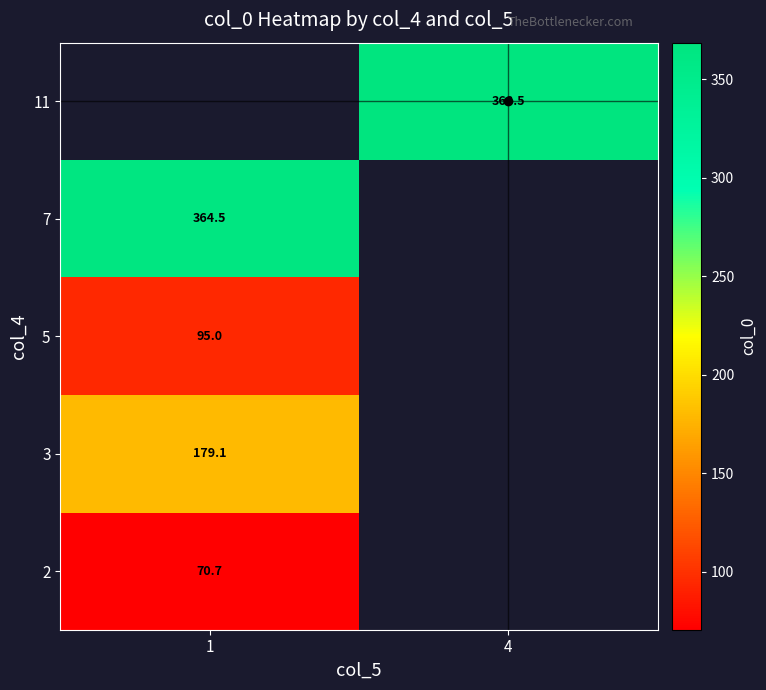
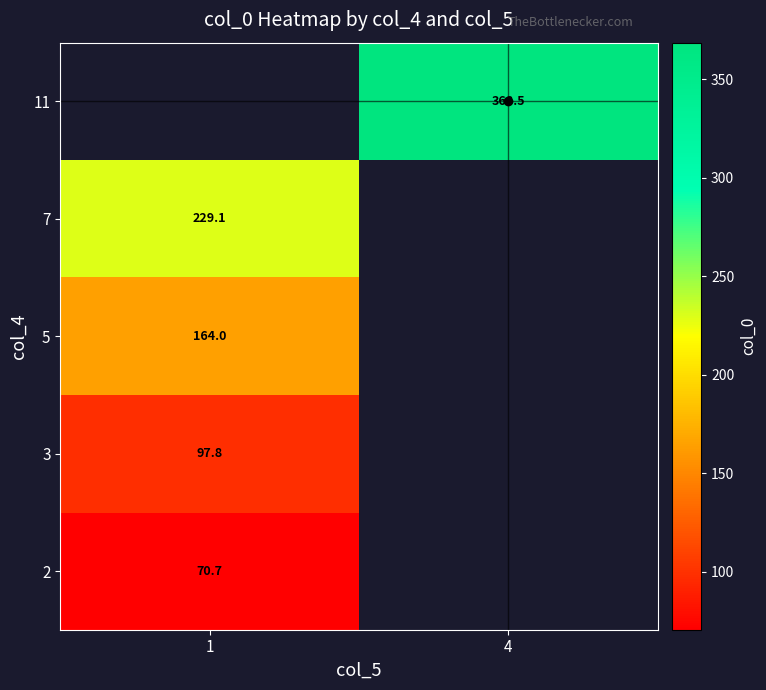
  {
    "7": {
-     "1": 364.5
+     "1": 229.1
    },
    "5": {
-     "1": 95.0
+     "1": 164.0
    },
    "3": {
-     "1": 179.1
+     "1": 97.8
    },
    "2": {
      "1": 70.7
    }
  }
